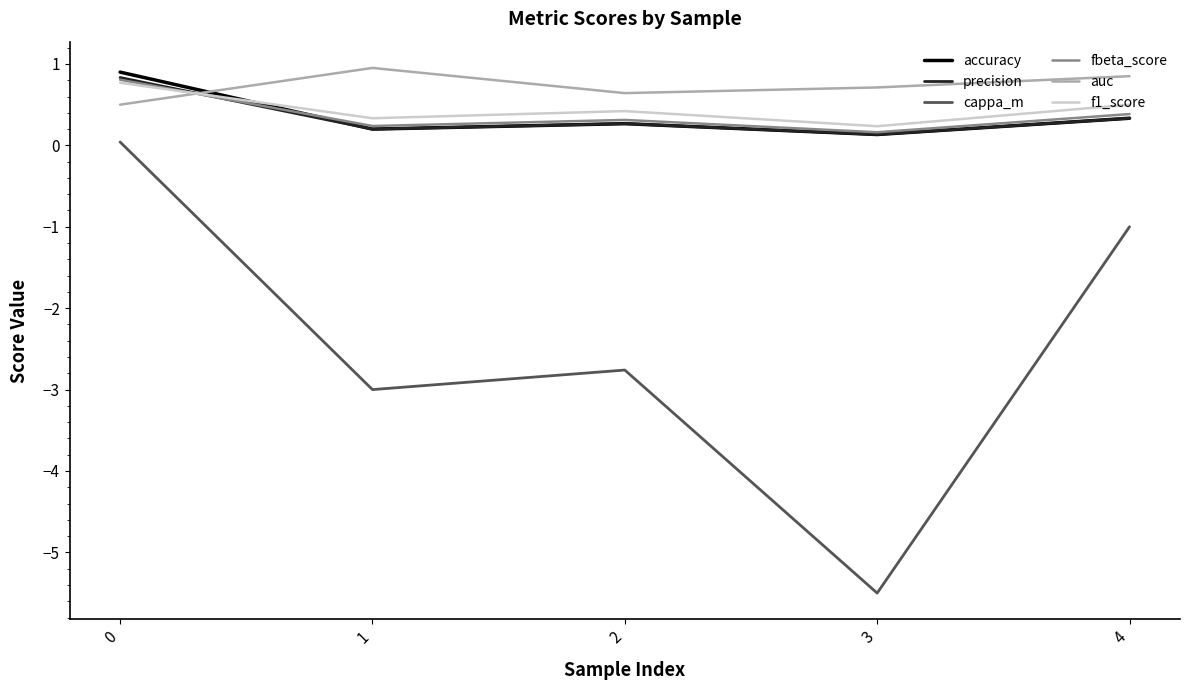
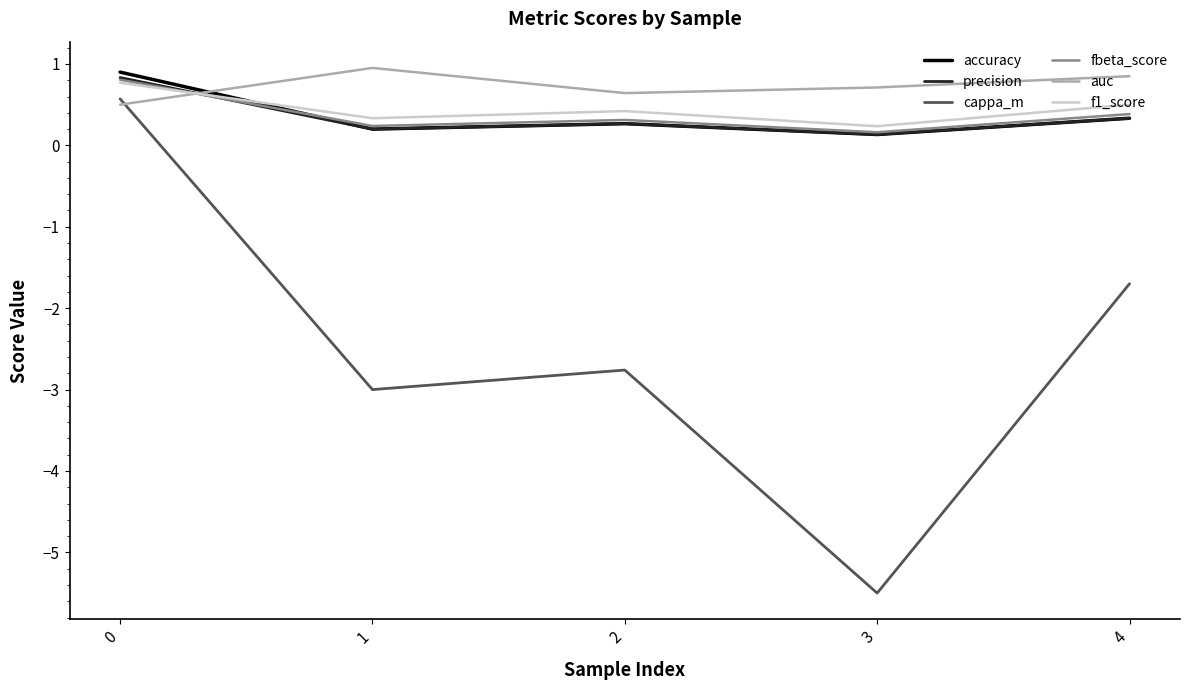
  {
    "cappa_m": {
-     "0": 0.0,
+     "0": 0.6,
      "1": -3.0,
      "2": -2.8,
      "3": -5.5,
-     "4": -1.0
+     "4": -1.7
    }
  }
